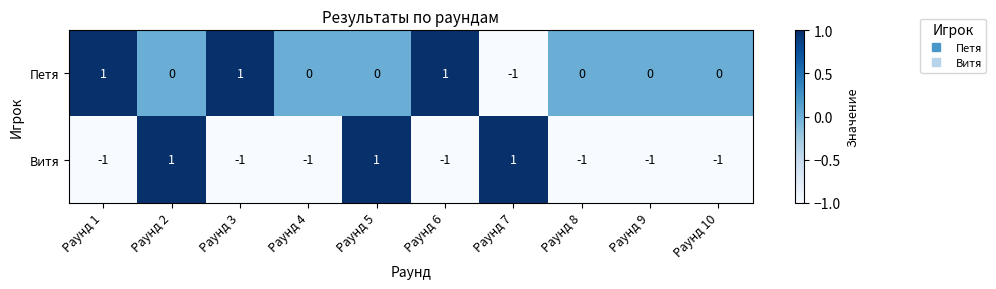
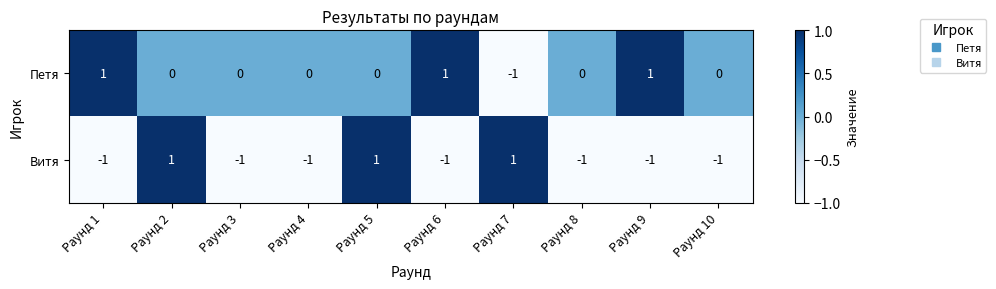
  {
    "Петя": {
      "Раунд 1": 1,
      "Раунд 2": 0,
-     "Раунд 3": 1,
+     "Раунд 3": 0,
      "Раунд 4": 0,
      "Раунд 5": 0,
      "Раунд 6": 1,
      "Раунд 7": -1,
      "Раунд 8": 0,
-     "Раунд 9": 0,
+     "Раунд 9": 1,
      "Раунд 10": 0
    },
    "Витя": {
      "Раунд 1": -1,
      "Раунд 2": 1,
      "Раунд 3": -1,
      "Раунд 4": -1,
      "Раунд 5": 1,
      "Раунд 6": -1,
      "Раунд 7": 1,
      "Раунд 8": -1,
      "Раунд 9": -1,
      "Раунд 10": -1
    }
  }
